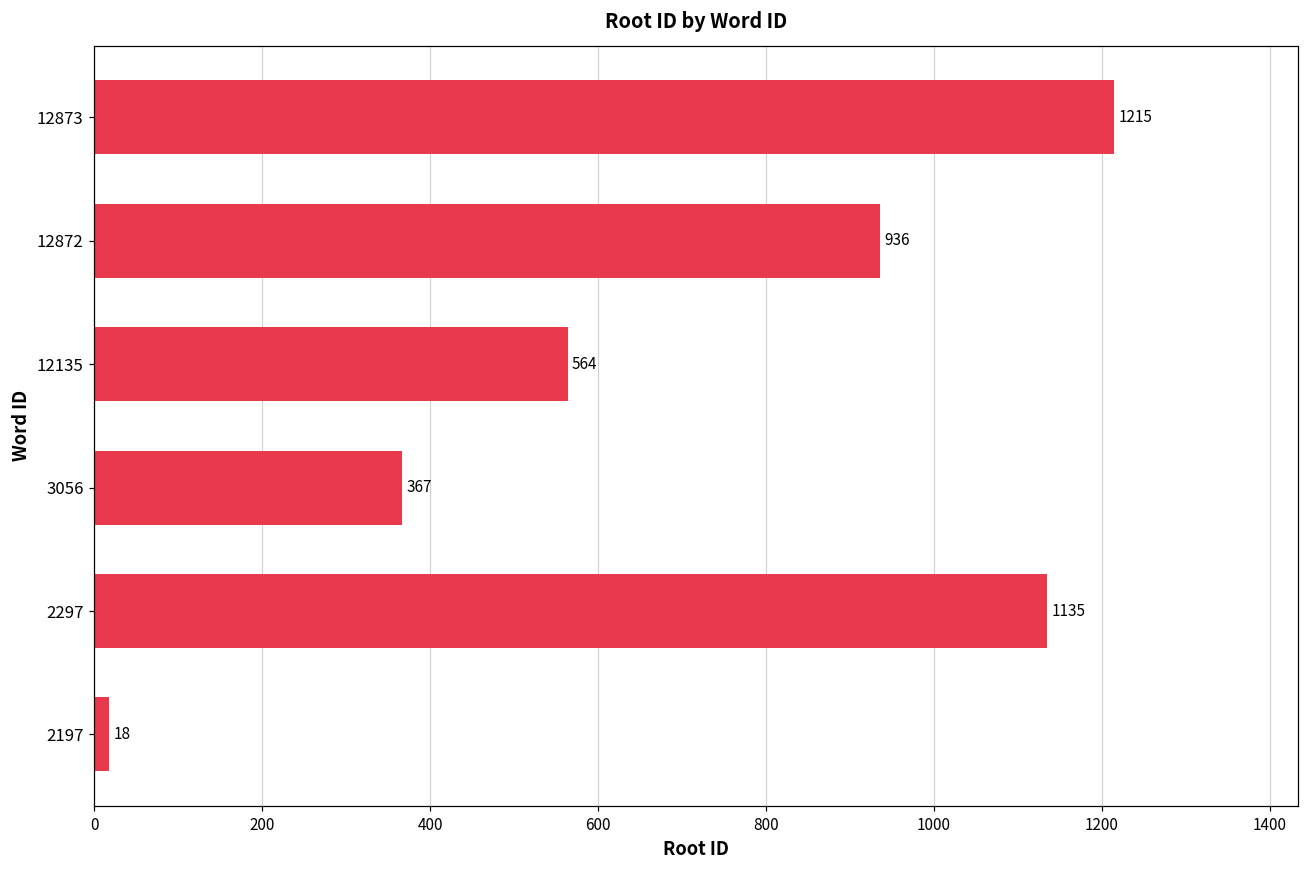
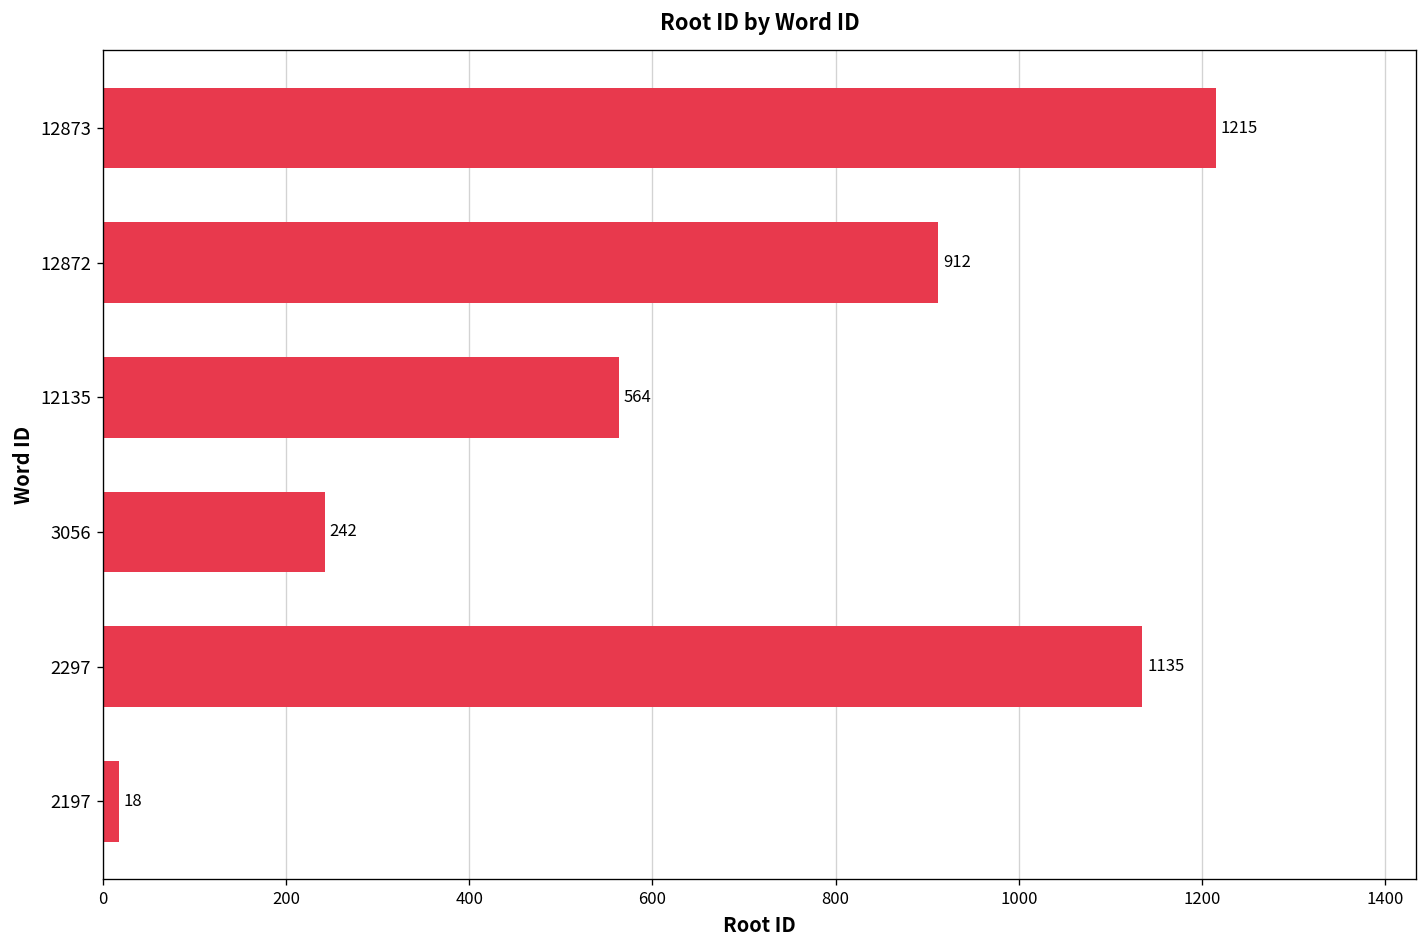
  {
    "12873": 1215,
-   "12872": 936,
+   "12872": 912,
    "12135": 564,
-   "3056": 367,
+   "3056": 242,
    "2297": 1135,
    "2197": 18
  }
